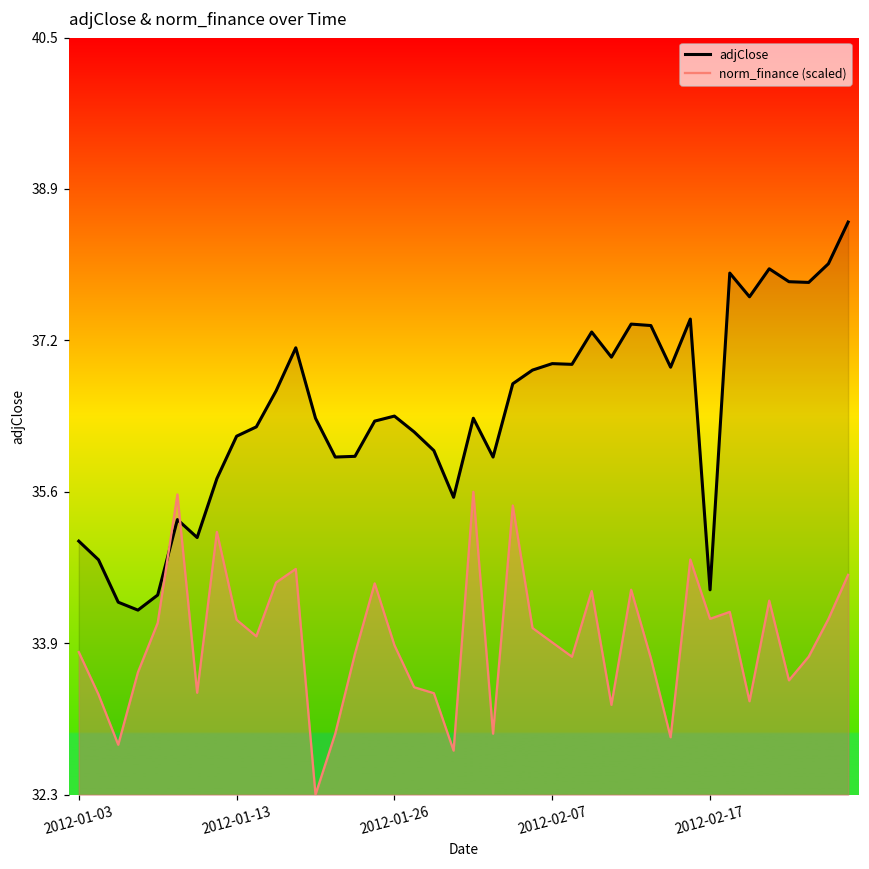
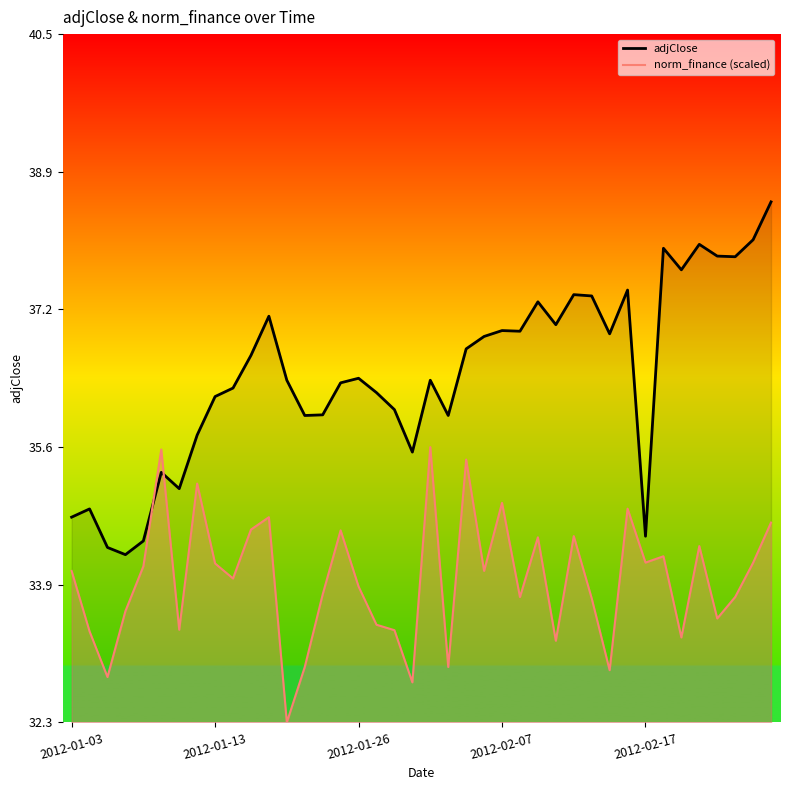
  {
    "adjClose": {
-     "2012-01-03": 35.0,
+     "2012-01-03": 34.7,
      "2012-01-13": 36.2,
      "2012-01-26": 36.4,
      "2012-02-07": 37.0,
      "2012-02-17": 34.5
    },
    "norm_finance (scaled)": {
-     "2012-01-03": 33.8,
+     "2012-01-03": 34.1,
      "2012-01-13": 34.2,
      "2012-01-26": 33.9,
-     "2012-02-07": 34.0,
+     "2012-02-07": 34.9,
      "2012-02-17": 34.2
    }
  }
